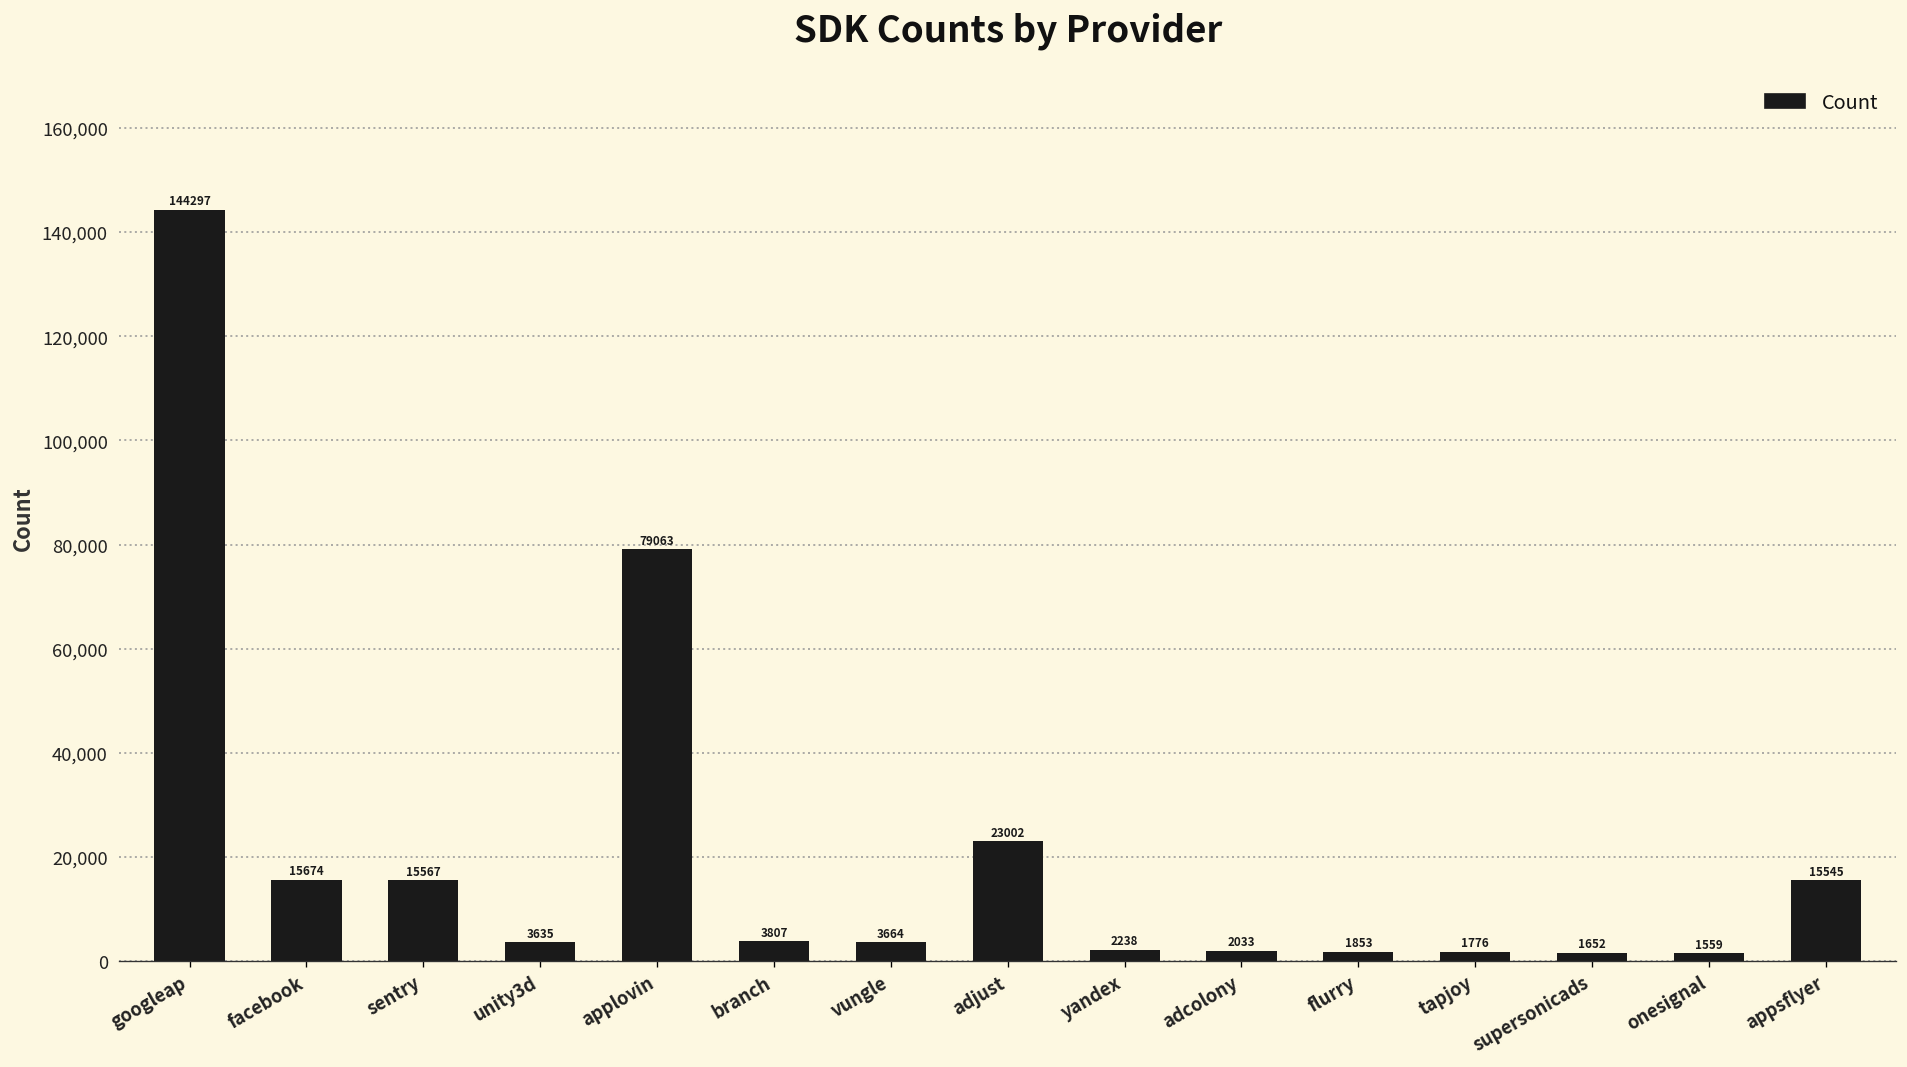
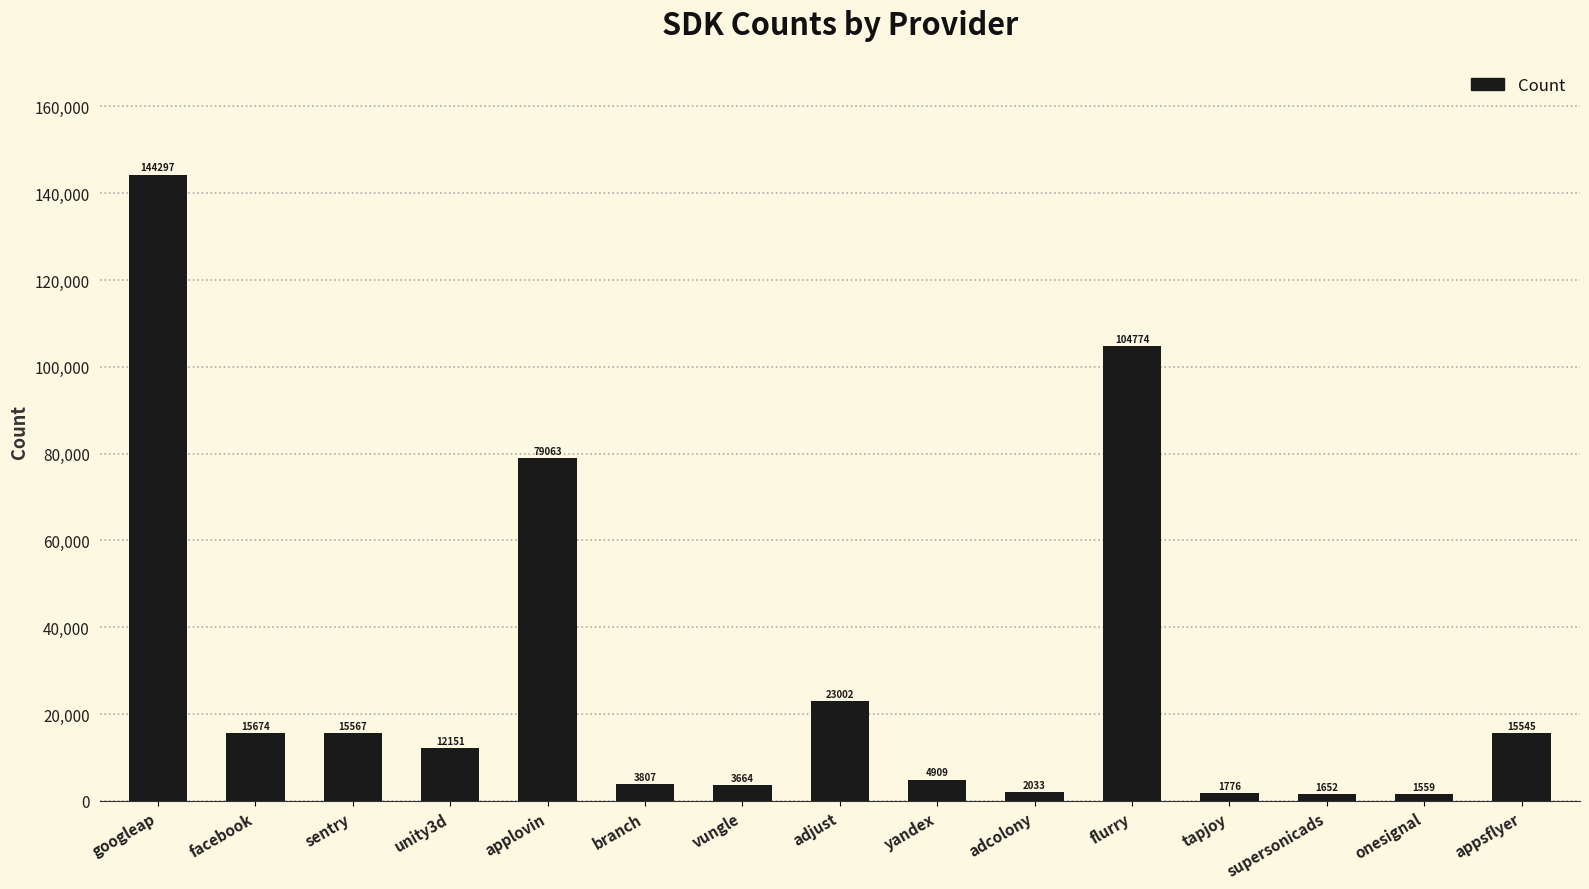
  {
    "googleap": 144297,
    "facebook": 15674,
    "sentry": 15567,
-   "unity3d": 3635,
+   "unity3d": 12151,
    "applovin": 79063,
    "branch": 3807,
    "vungle": 3664,
    "adjust": 23002,
-   "yandex": 2238,
+   "yandex": 4909,
    "adcolony": 2033,
-   "flurry": 1853,
+   "flurry": 104774,
    "tapjoy": 1776,
    "supersonicads": 1652,
    "onesignal": 1559,
    "appsflyer": 15545
  }
